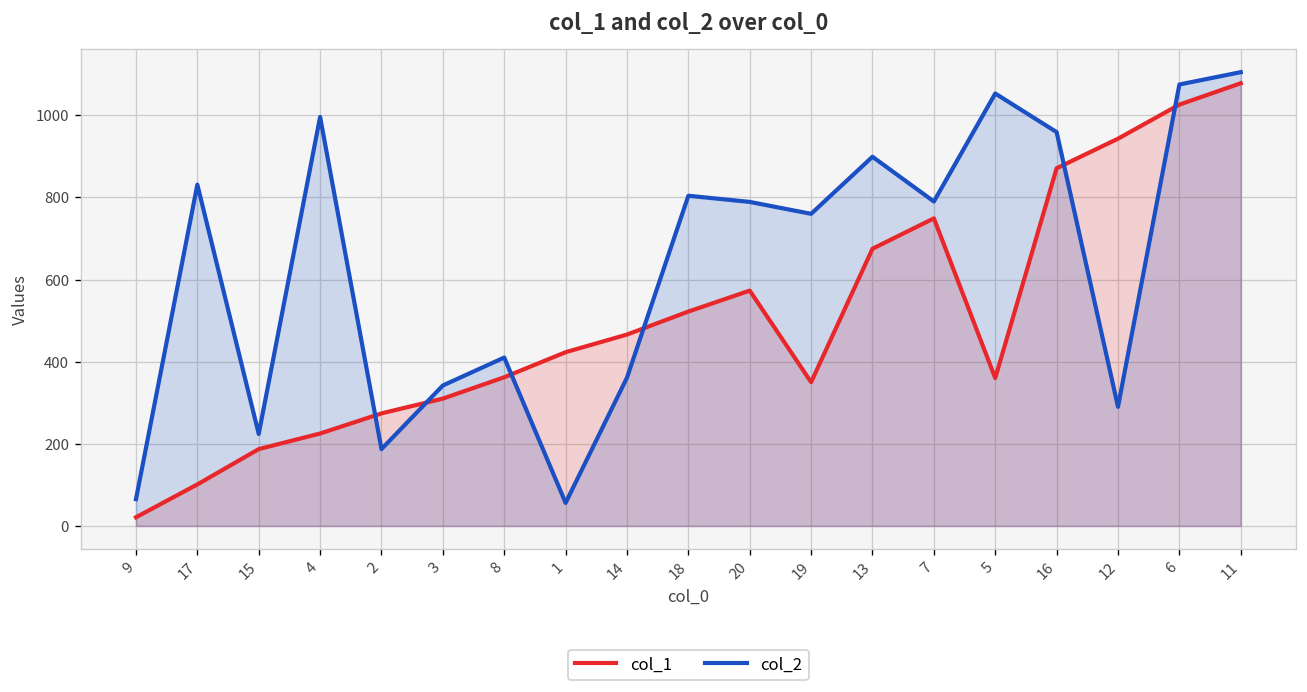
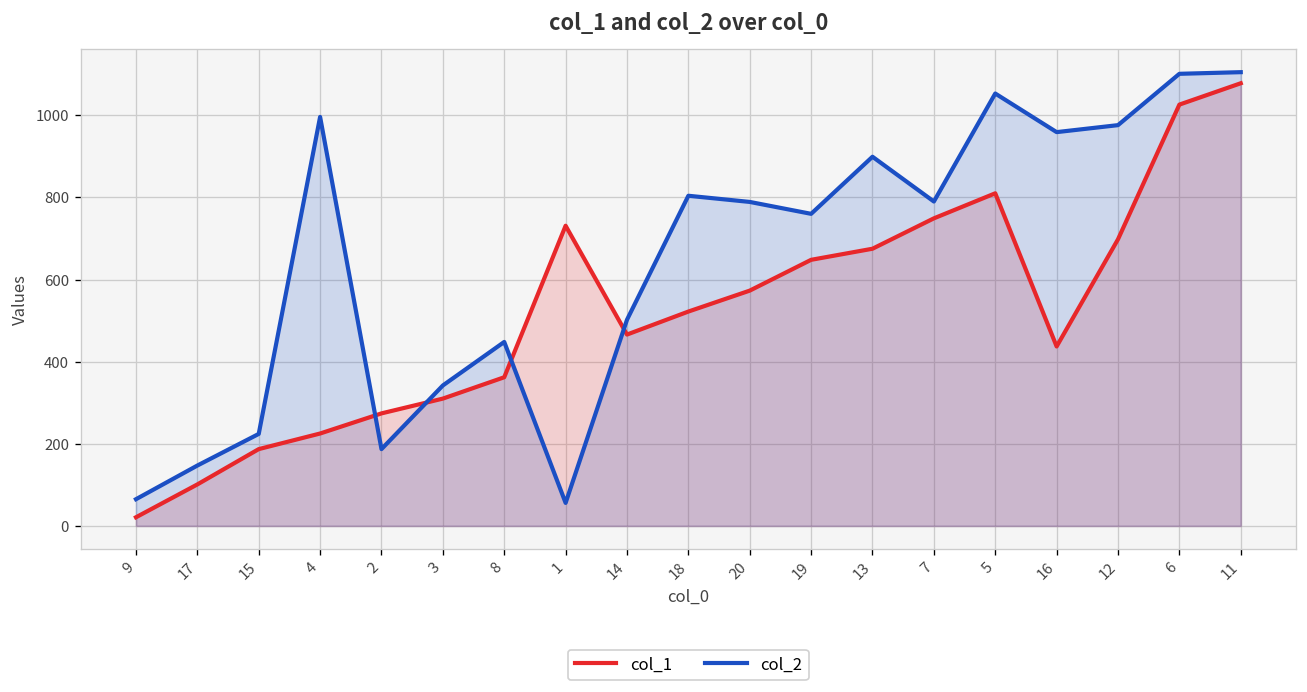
  {
    "col_1": {
      "9": 20,
      "17": 100,
      "15": 190,
      "4": 230,
      "2": 270,
      "3": 310,
      "8": 360,
-     "1": 420,
+     "1": 730,
      "14": 470,
      "18": 520,
      "20": 570,
-     "19": 350,
+     "19": 650,
      "13": 680,
      "7": 750,
-     "5": 360,
-     "16": 870,
-     "12": 940,
+     "5": 810,
+     "16": 440,
+     "12": 700,
      "6": 1030,
      "11": 1080
    },
    "col_2": {
      "9": 70,
-     "17": 830,
+     "17": 150,
      "15": 220,
      "4": 1000,
      "2": 190,
      "3": 340,
-     "8": 410,
+     "8": 450,
      "1": 60,
-     "14": 360,
+     "14": 500,
      "18": 800,
      "20": 790,
      "19": 760,
      "13": 900,
      "7": 790,
      "5": 1050,
      "16": 960,
-     "12": 290,
-     "6": 1080,
+     "12": 980,
+     "6": 1100,
      "11": 1110
    }
  }
